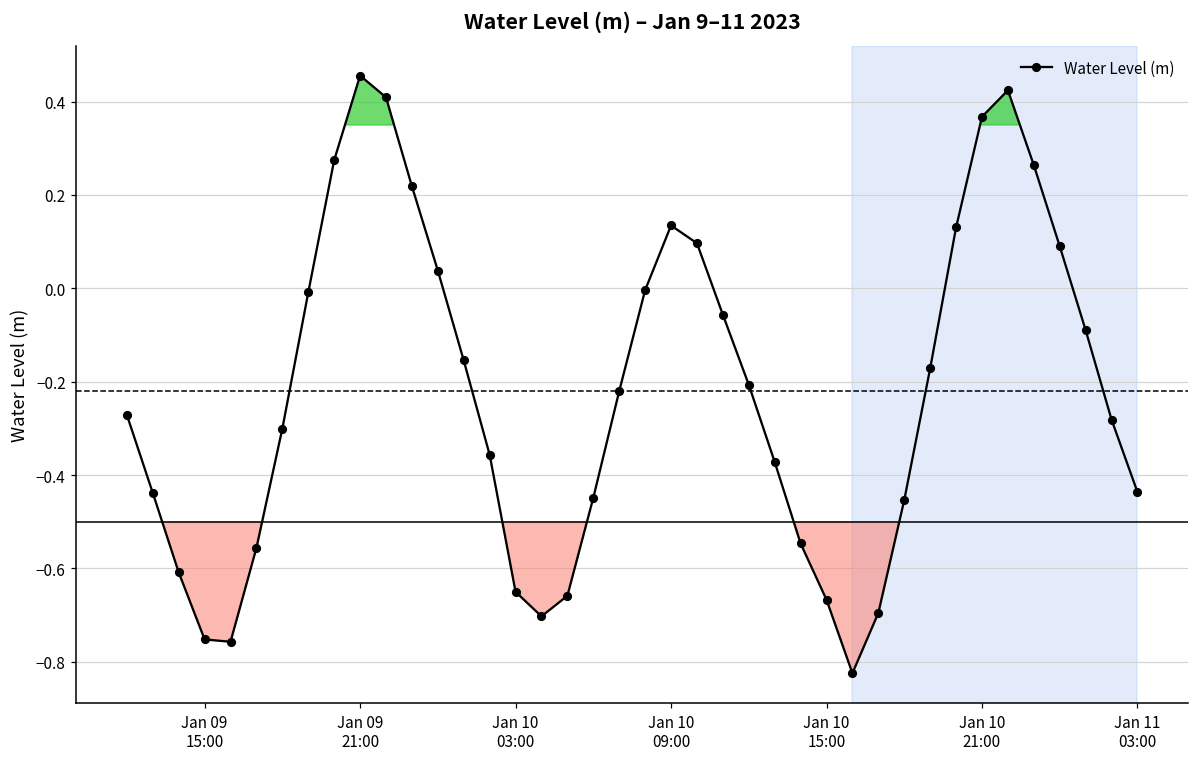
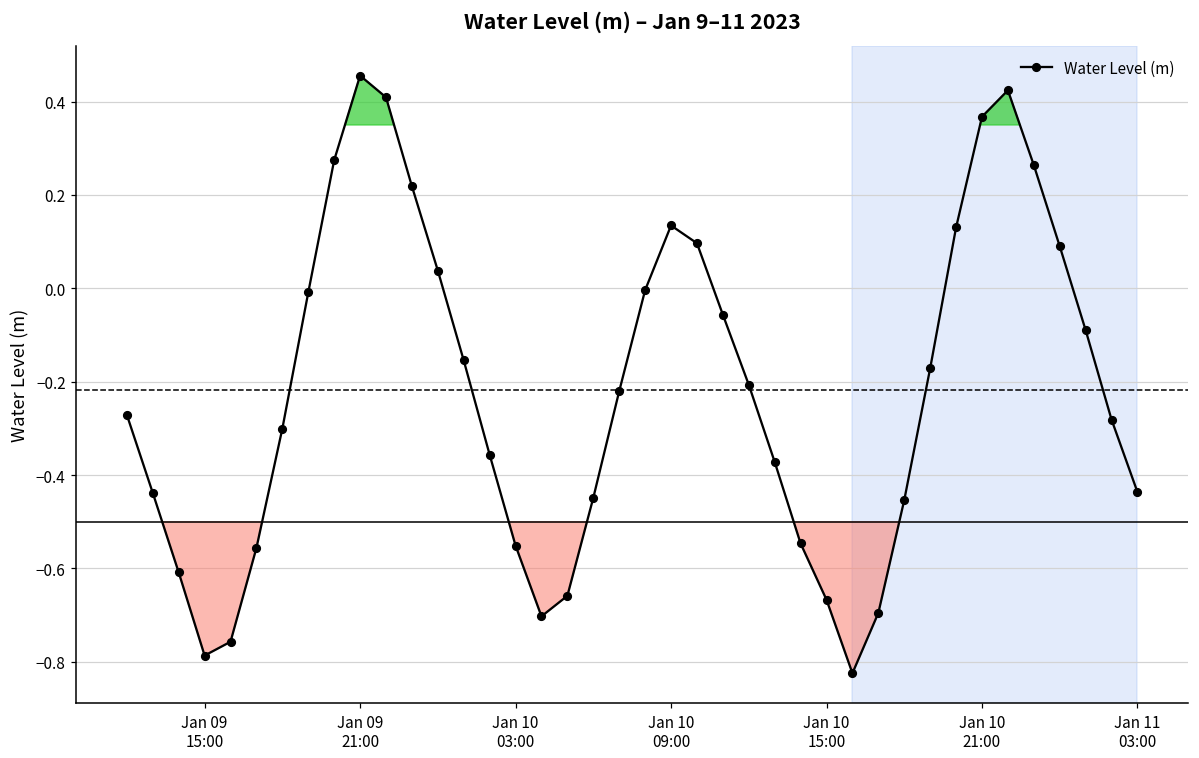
  {
-   "Jan 09 15:00": -0.75,
+   "Jan 09 15:00": -0.79,
    "Jan 09 21:00": 0.46,
-   "Jan 10 03:00": -0.65,
+   "Jan 10 03:00": -0.55,
    "Jan 10 09:00": 0.13,
    "Jan 10 15:00": -0.67,
    "Jan 10 21:00": 0.37,
    "Jan 11 03:00": -0.44
  }
